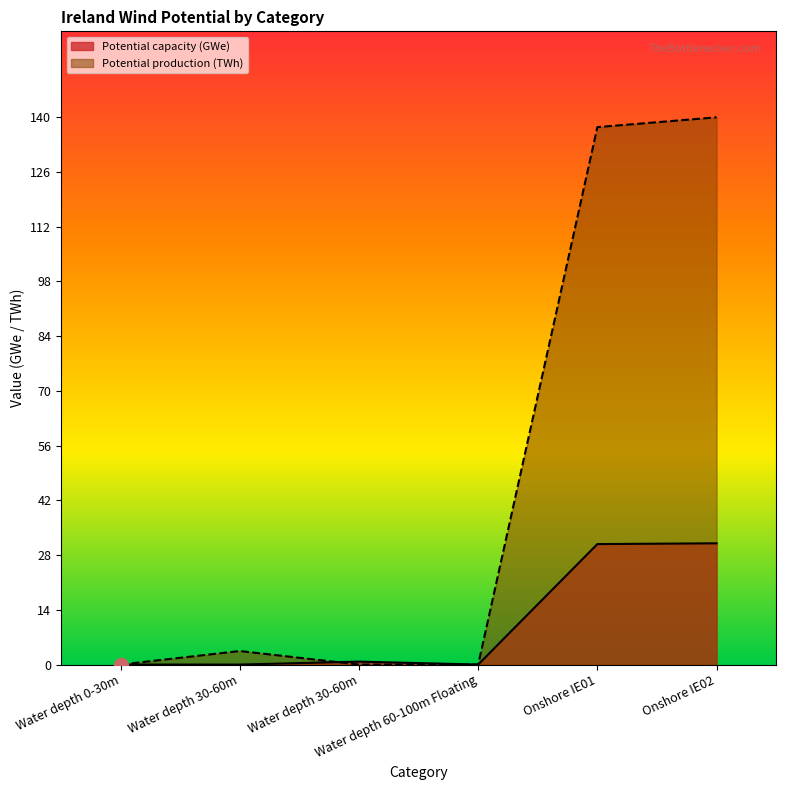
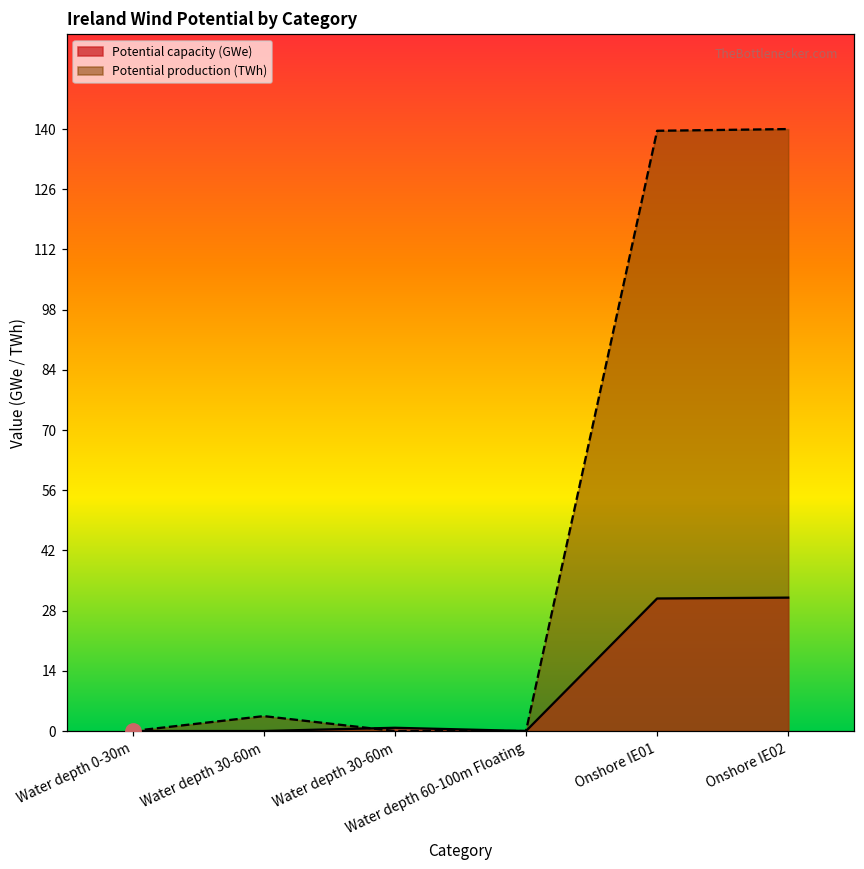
  {
    "Potential capacity (GWe)": {
      "Onshore IE01": 31,
      "Onshore IE02": 31
    },
    "Potential production (TWh)": {
-     "Onshore IE01": 137,
+     "Onshore IE01": 140,
      "Onshore IE02": 140
    }
  }
